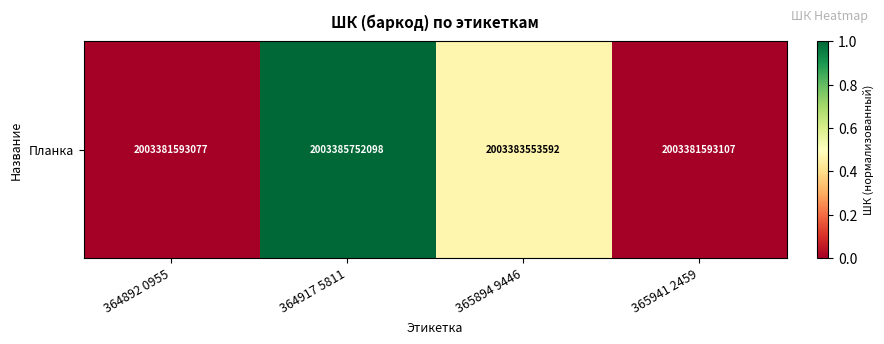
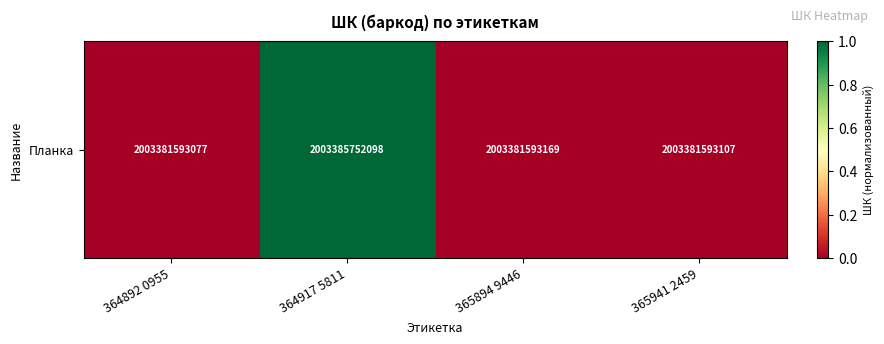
  {
    "Планка": {
      "364892 0955": 2003381593077,
      "364917 5811": 2003385752098,
-     "365894 9446": 2003383553592,
+     "365894 9446": 2003381593169,
      "365941 2459": 2003381593107
    }
  }
